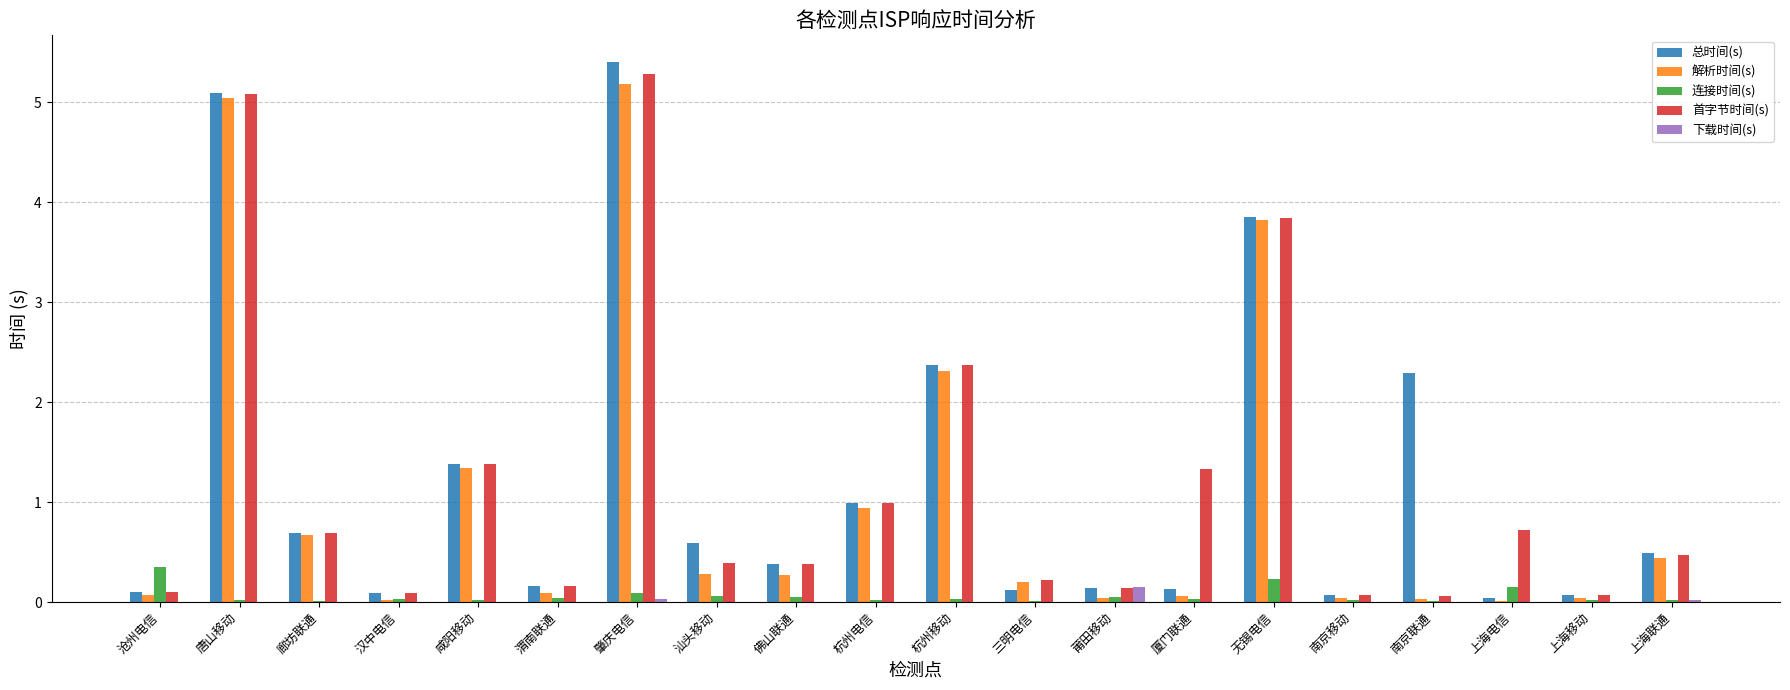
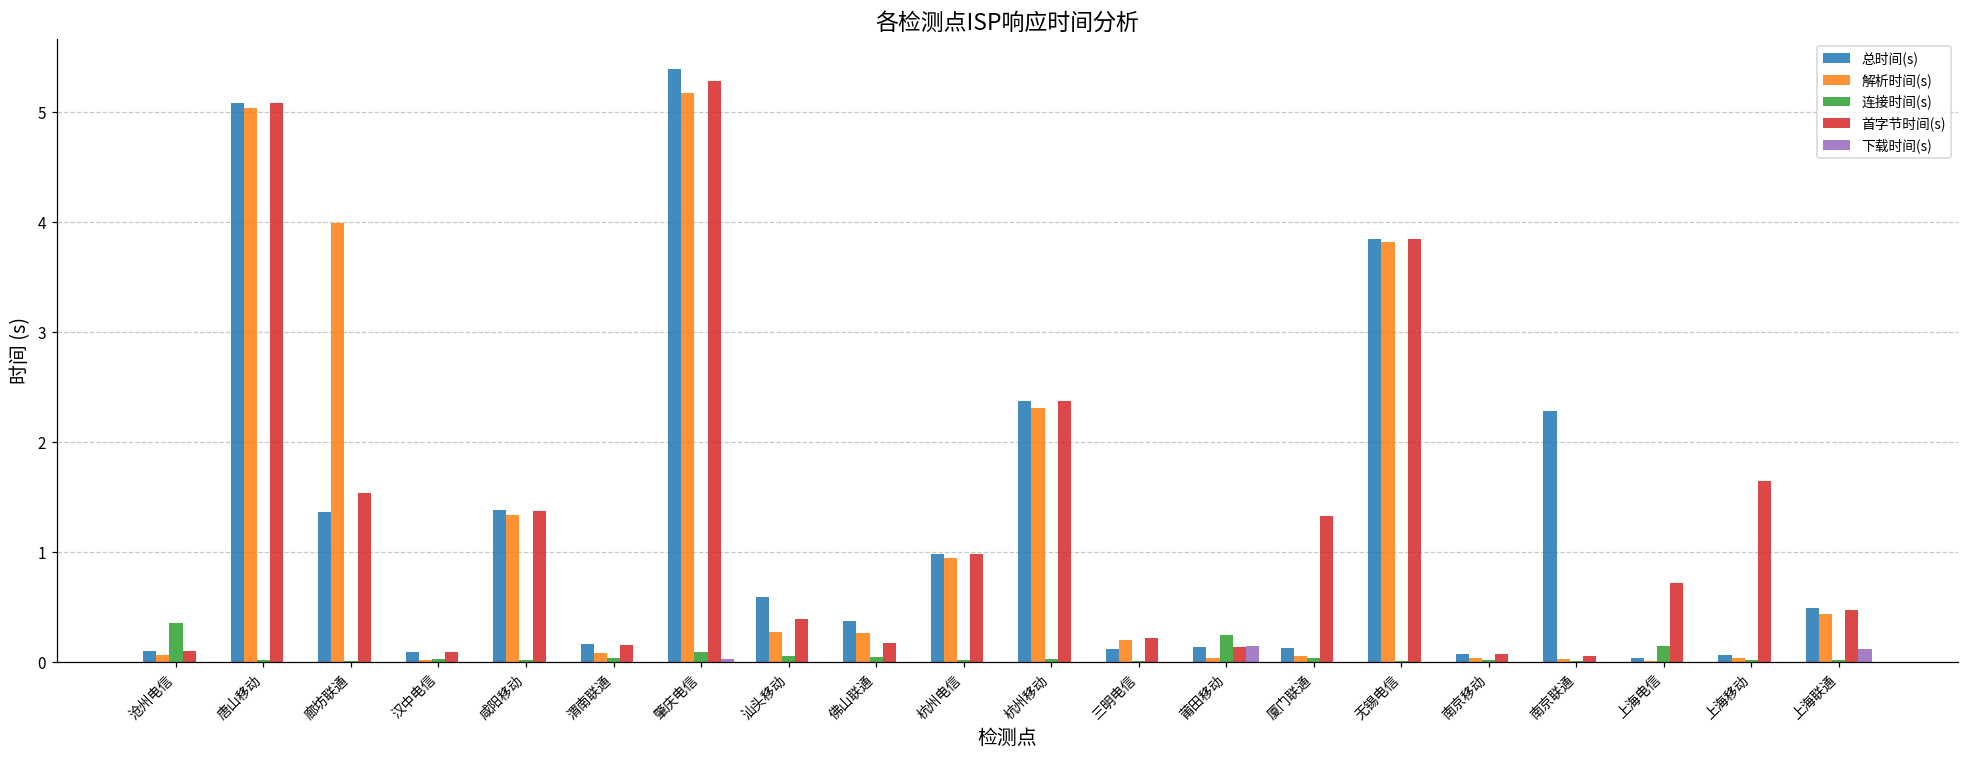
  {
    "总时间(s)": {
      "沧州电信": 0.11,
      "唐山移动": 5.09,
-     "廊坊联通": 0.69,
+     "廊坊联通": 1.37,
      "汉中电信": 0.09,
      "咸阳移动": 1.38,
      "渭南联通": 0.16,
      "肇庆电信": 5.40,
      "汕头移动": 0.60,
      "佛山联通": 0.38,
      "杭州电信": 0.99,
      "杭州移动": 2.37,
      "三明电信": 0.12,
      "莆田移动": 0.14,
      "厦门联通": 0.13,
      "无锡电信": 3.85,
      "南京移动": 0.07,
      "南京联通": 2.29,
      "上海电信": 0.04,
      "上海移动": 0.07,
      "上海联通": 0.50
    },
    "解析时间(s)": {
      "沧州电信": 0.07,
      "唐山移动": 5.04,
-     "廊坊联通": 0.67,
+     "廊坊联通": 4.00,
      "咸阳移动": 1.34,
      "渭南联通": 0.09,
      "肇庆电信": 5.18,
      "汕头移动": 0.28,
      "佛山联通": 0.27,
      "杭州电信": 0.95,
      "杭州移动": 2.32,
      "三明电信": 0.20,
      "莆田移动": 0.04,
      "厦门联通": 0.06,
      "无锡电信": 3.82,
      "南京移动": 0.04,
      "南京联通": 0.03,
      "上海移动": 0.04,
      "上海联通": 0.44
    },
    "连接时间(s)": {
      "沧州电信": 0.36,
      "汉中电信": 0.04,
      "渭南联通": 0.04,
      "肇庆电信": 0.09,
      "汕头移动": 0.06,
      "佛山联通": 0.05,
      "杭州移动": 0.03,
-     "莆田移动": 0.05,
+     "莆田移动": 0.25,
      "厦门联通": 0.04,
-     "无锡电信": 0.23,
+     "无锡电信": 0.01,
      "上海电信": 0.15
    },
    "首字节时间(s)": {
      "沧州电信": 0.11,
      "唐山移动": 5.09,
-     "廊坊联通": 0.69,
+     "廊坊联通": 1.54,
      "汉中电信": 0.09,
      "咸阳移动": 1.38,
      "渭南联通": 0.16,
      "肇庆电信": 5.28,
      "汕头移动": 0.40,
-     "佛山联通": 0.38,
+     "佛山联通": 0.17,
      "杭州电信": 0.99,
      "杭州移动": 2.37,
      "三明电信": 0.22,
      "莆田移动": 0.14,
      "厦门联通": 1.33,
      "无锡电信": 3.85,
      "南京移动": 0.07,
      "南京联通": 0.06,
      "上海电信": 0.72,
-     "上海移动": 0.07,
+     "上海移动": 1.65,
      "上海联通": 0.48
    },
    "下载时间(s)": {
      "沧州电信": 0.00,
      "肇庆电信": 0.03,
      "杭州电信": 0.00,
      "杭州移动": 0.00,
      "莆田移动": 0.15,
-     "上海联通": 0.02
+     "上海联通": 0.12
    }
  }
